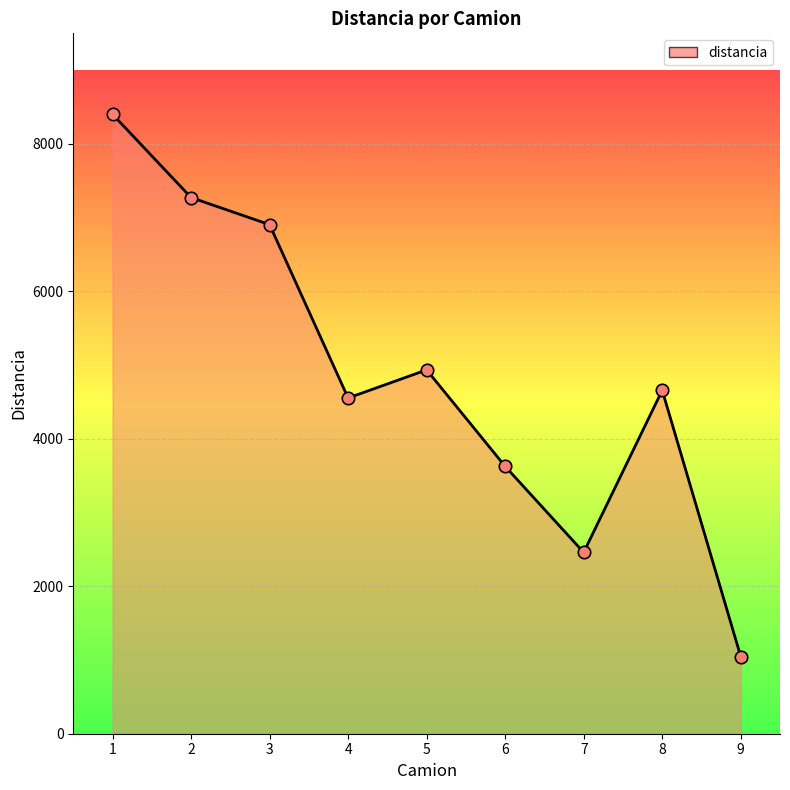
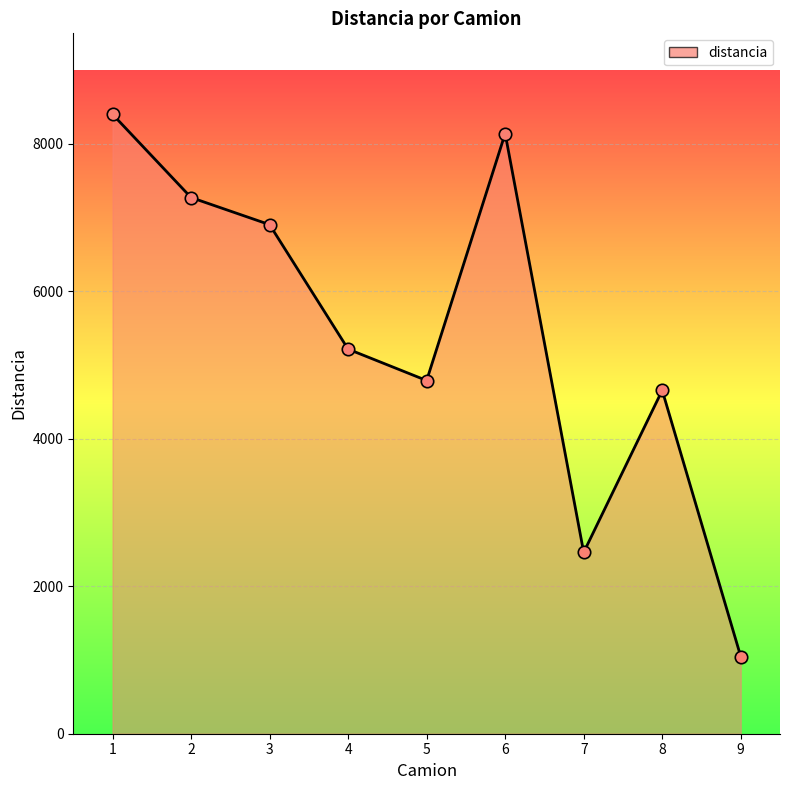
  {
    "1": 8400,
    "2": 7300,
    "3": 6900,
-   "4": 4600,
-   "5": 4900,
-   "6": 3600,
+   "4": 5200,
+   "5": 4800,
+   "6": 8100,
    "7": 2500,
    "8": 4700,
    "9": 1000
  }
